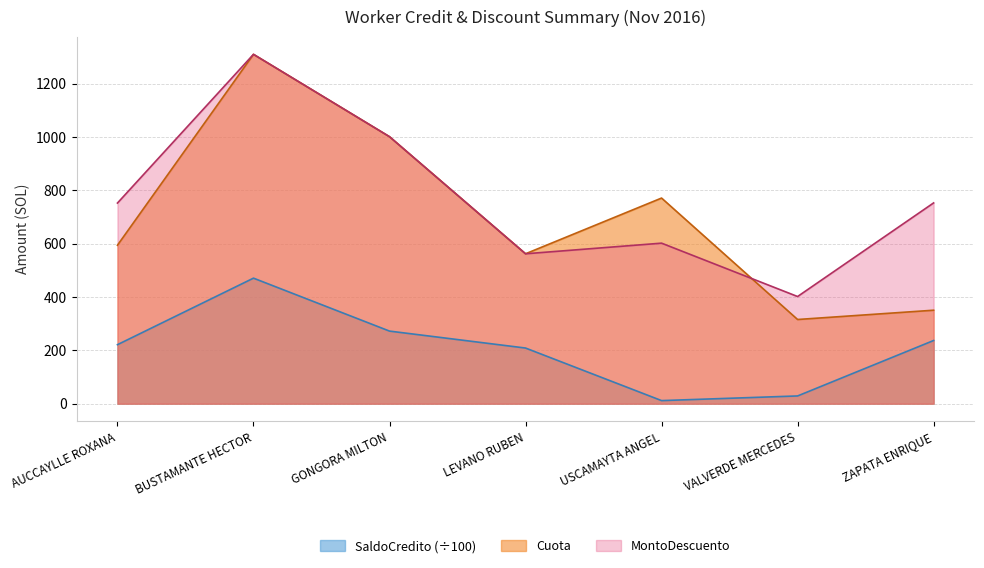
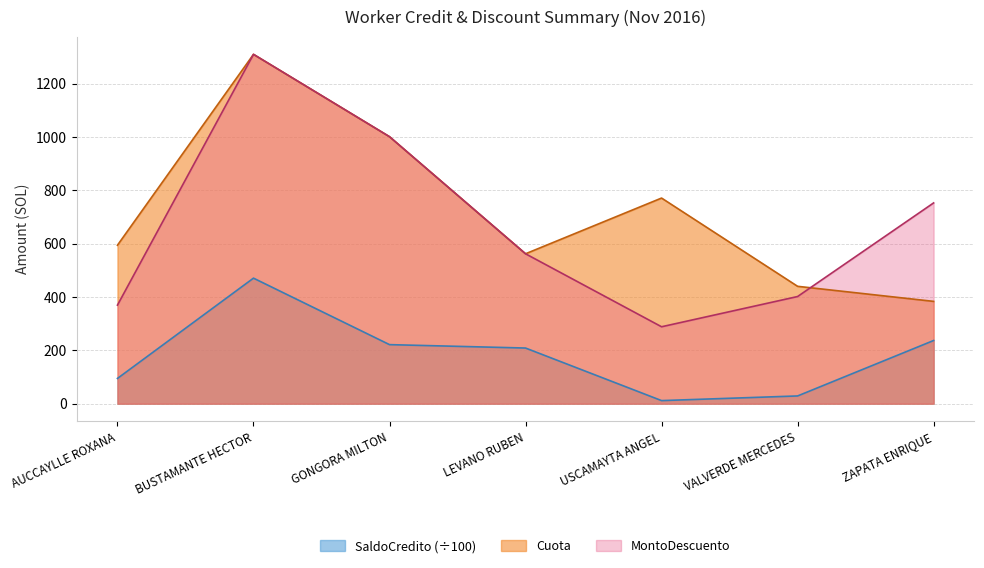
  {
    "SaldoCredito (÷100)": {
-     "AUCCAYLLE ROXANA": 220,
+     "AUCCAYLLE ROXANA": 90,
      "BUSTAMANTE HECTOR": 470,
-     "GONGORA MILTON": 270,
+     "GONGORA MILTON": 220,
      "LEVANO RUBEN": 210,
      "USCAMAYTA ANGEL": 10,
      "VALVERDE MERCEDES": 30,
      "ZAPATA ENRIQUE": 240
    },
    "Cuota": {
      "AUCCAYLLE ROXANA": 590,
      "USCAMAYTA ANGEL": 770,
-     "VALVERDE MERCEDES": 320,
-     "ZAPATA ENRIQUE": 350
+     "VALVERDE MERCEDES": 440,
+     "ZAPATA ENRIQUE": 380
    },
    "MontoDescuento": {
-     "AUCCAYLLE ROXANA": 750,
-     "USCAMAYTA ANGEL": 600,
+     "AUCCAYLLE ROXANA": 370,
+     "USCAMAYTA ANGEL": 290,
      "VALVERDE MERCEDES": 400,
      "ZAPATA ENRIQUE": 750
    }
  }
